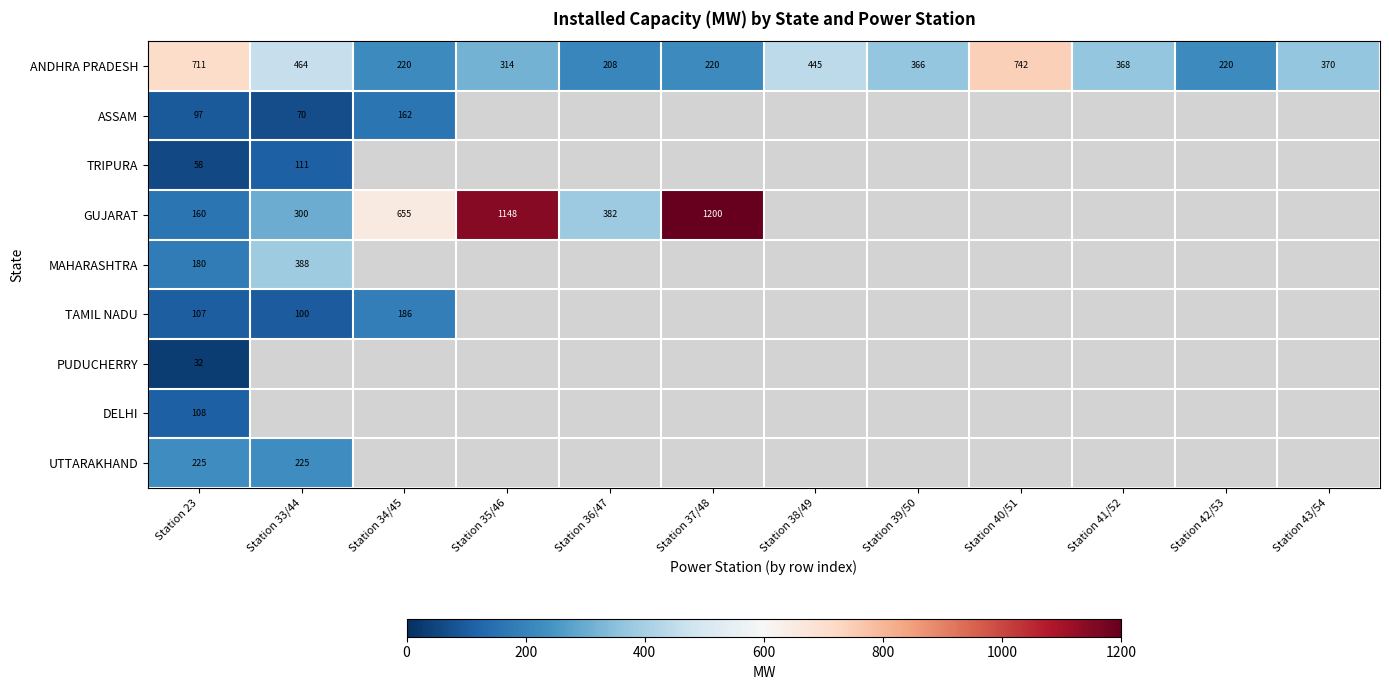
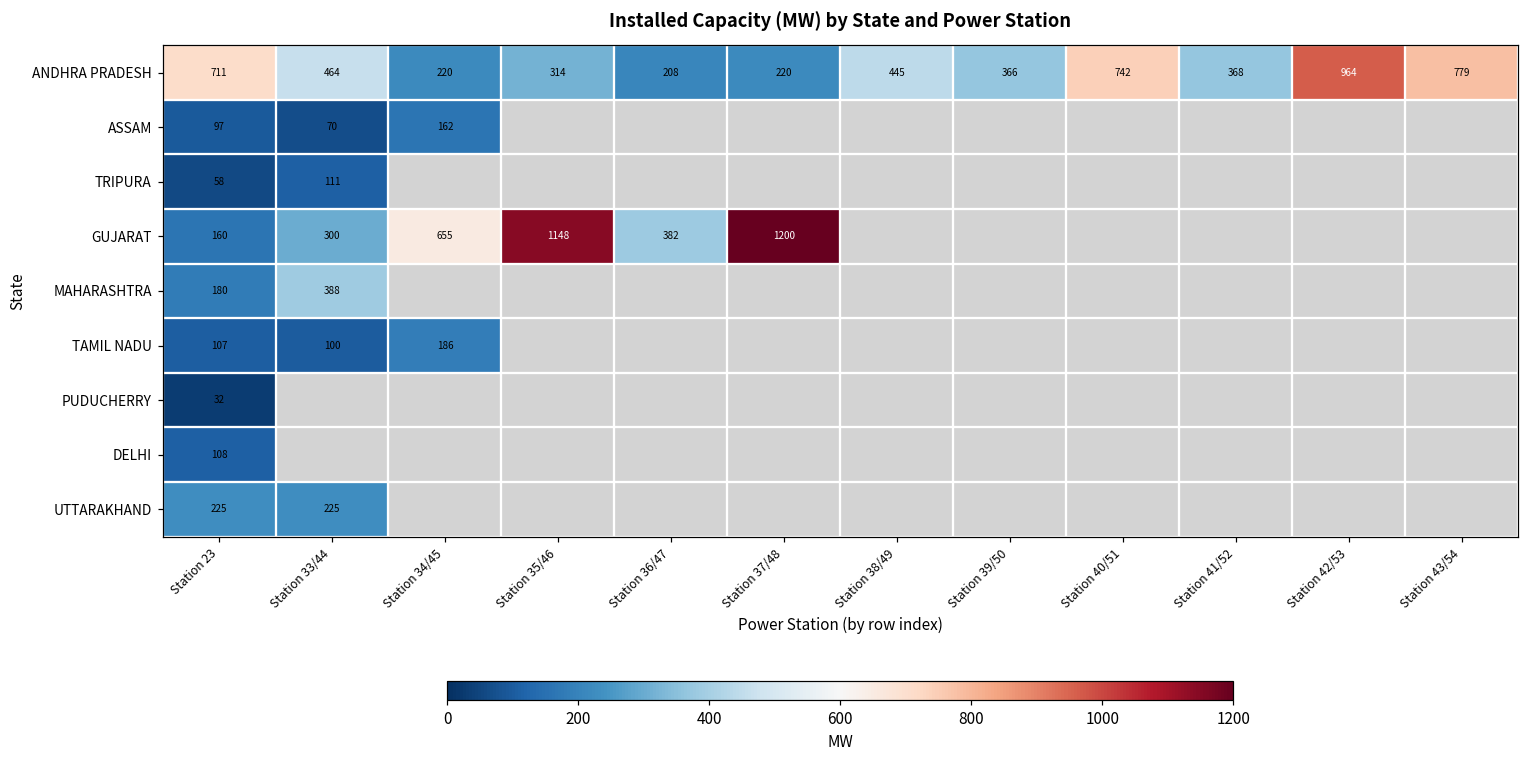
  {
    "ANDHRA PRADESH": {
      "Station 23": 711,
      "Station 33/44": 464,
      "Station 34/45": 220,
      "Station 35/46": 314,
      "Station 36/47": 208,
      "Station 37/48": 220,
      "Station 38/49": 445,
      "Station 39/50": 366,
      "Station 40/51": 742,
      "Station 41/52": 368,
-     "Station 42/53": 220,
-     "Station 43/54": 370
+     "Station 42/53": 964,
+     "Station 43/54": 779
    },
    "ASSAM": {
      "Station 23": 97,
      "Station 33/44": 70,
      "Station 34/45": 162
    },
    "TRIPURA": {
      "Station 23": 58,
      "Station 33/44": 111
    },
    "GUJARAT": {
      "Station 23": 160,
      "Station 33/44": 300,
      "Station 34/45": 655,
      "Station 35/46": 1148,
      "Station 36/47": 382,
      "Station 37/48": 1200
    },
    "MAHARASHTRA": {
      "Station 23": 180,
      "Station 33/44": 388
    },
    "TAMIL NADU": {
      "Station 23": 107,
      "Station 33/44": 100,
      "Station 34/45": 186
    },
    "PUDUCHERRY": {
      "Station 23": 32
    },
    "DELHI": {
      "Station 23": 108
    },
    "UTTARAKHAND": {
      "Station 23": 225,
      "Station 33/44": 225
    }
  }
